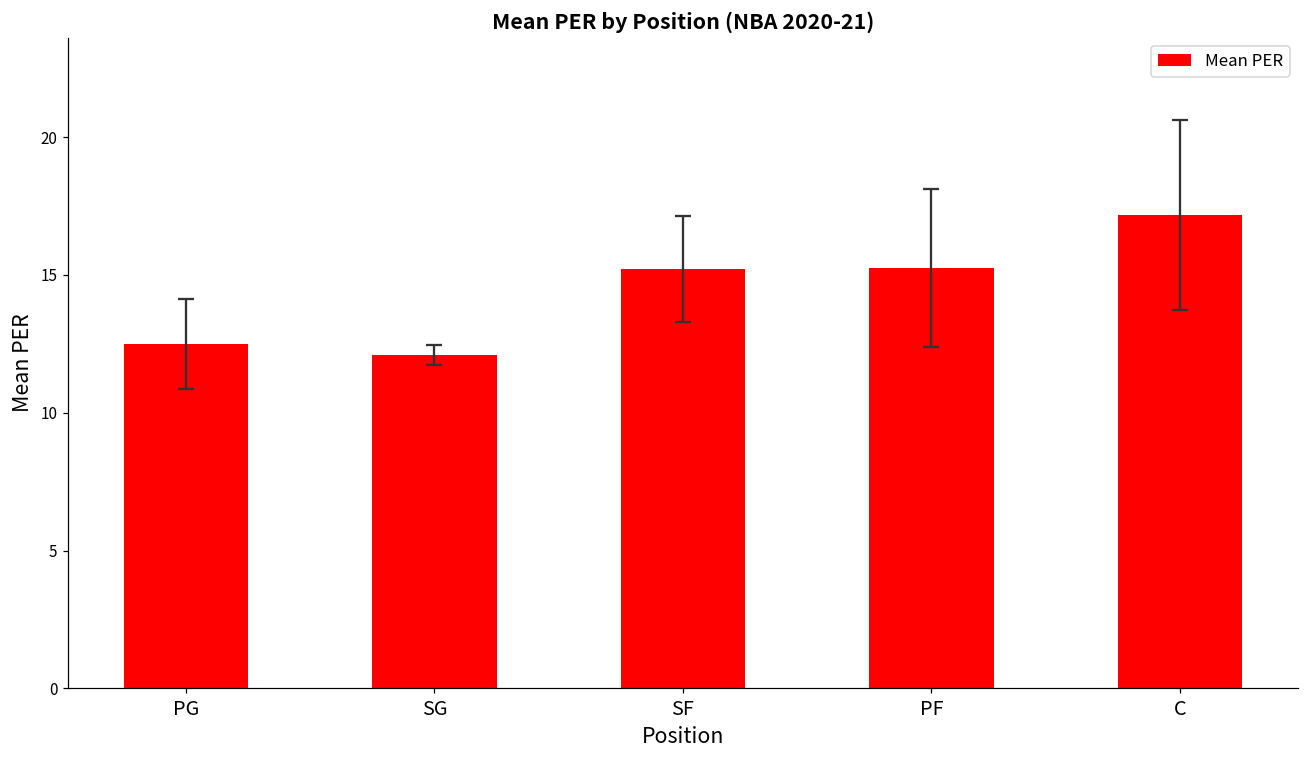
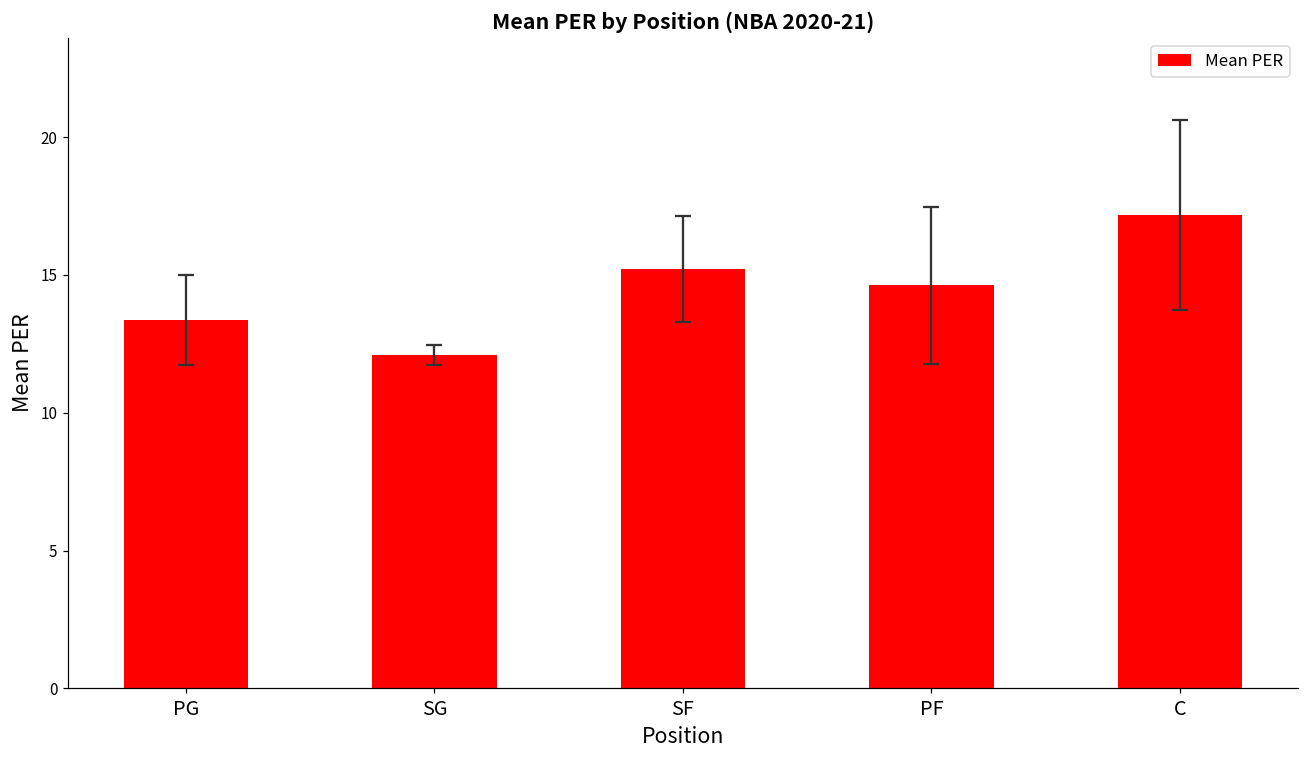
  {
    "Mean PER": {
-     "PG": 12.5,
+     "PG": 13.4,
      "SG": 12.1,
      "SF": 15.2,
-     "PF": 15.3,
+     "PF": 14.6,
      "C": 17.2
    }
  }
